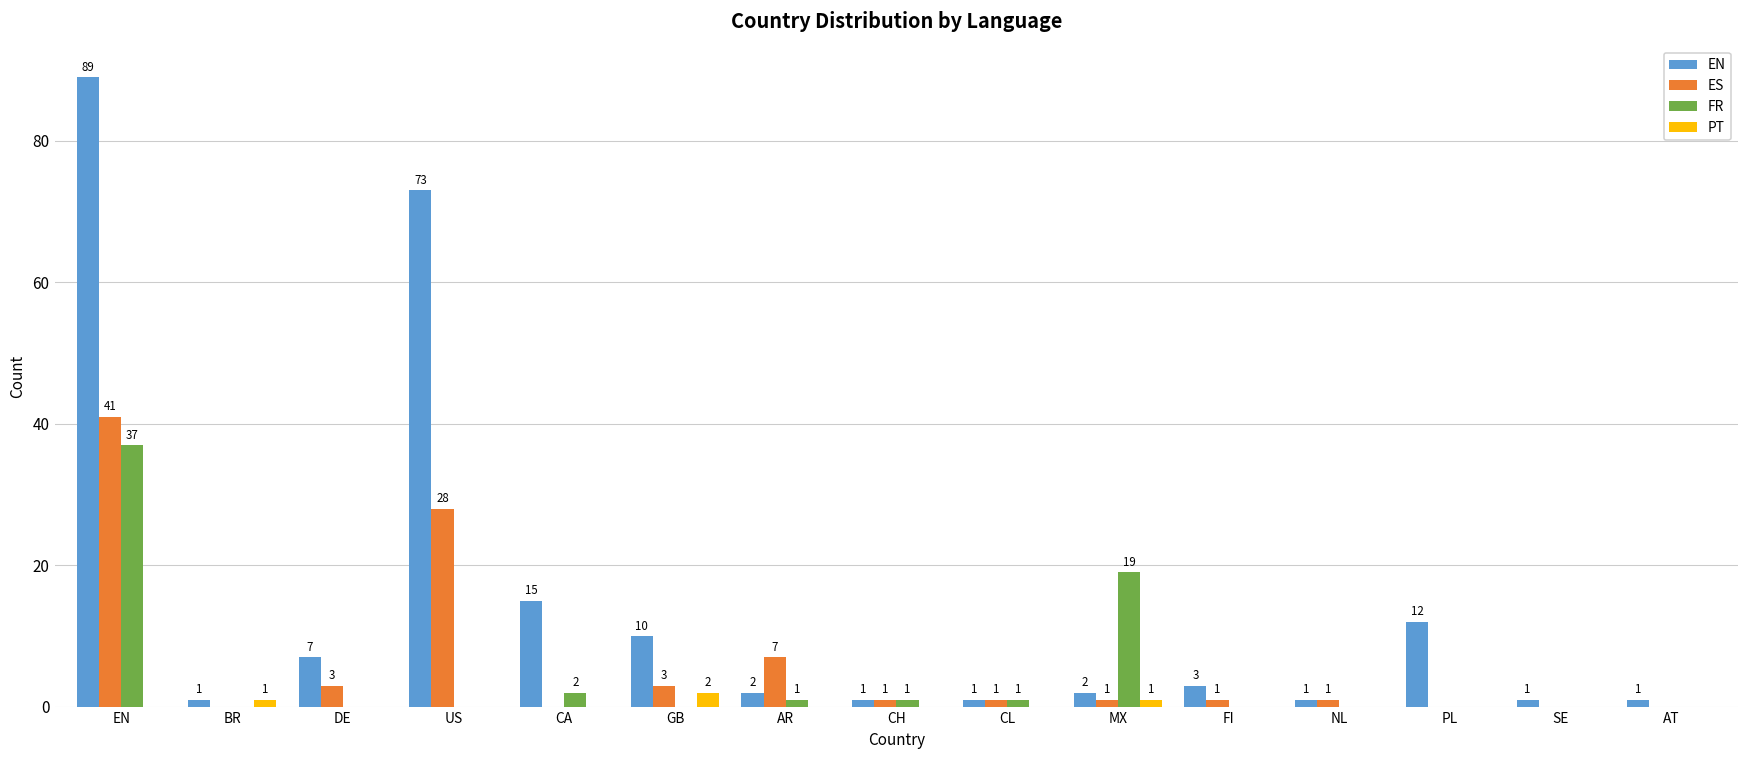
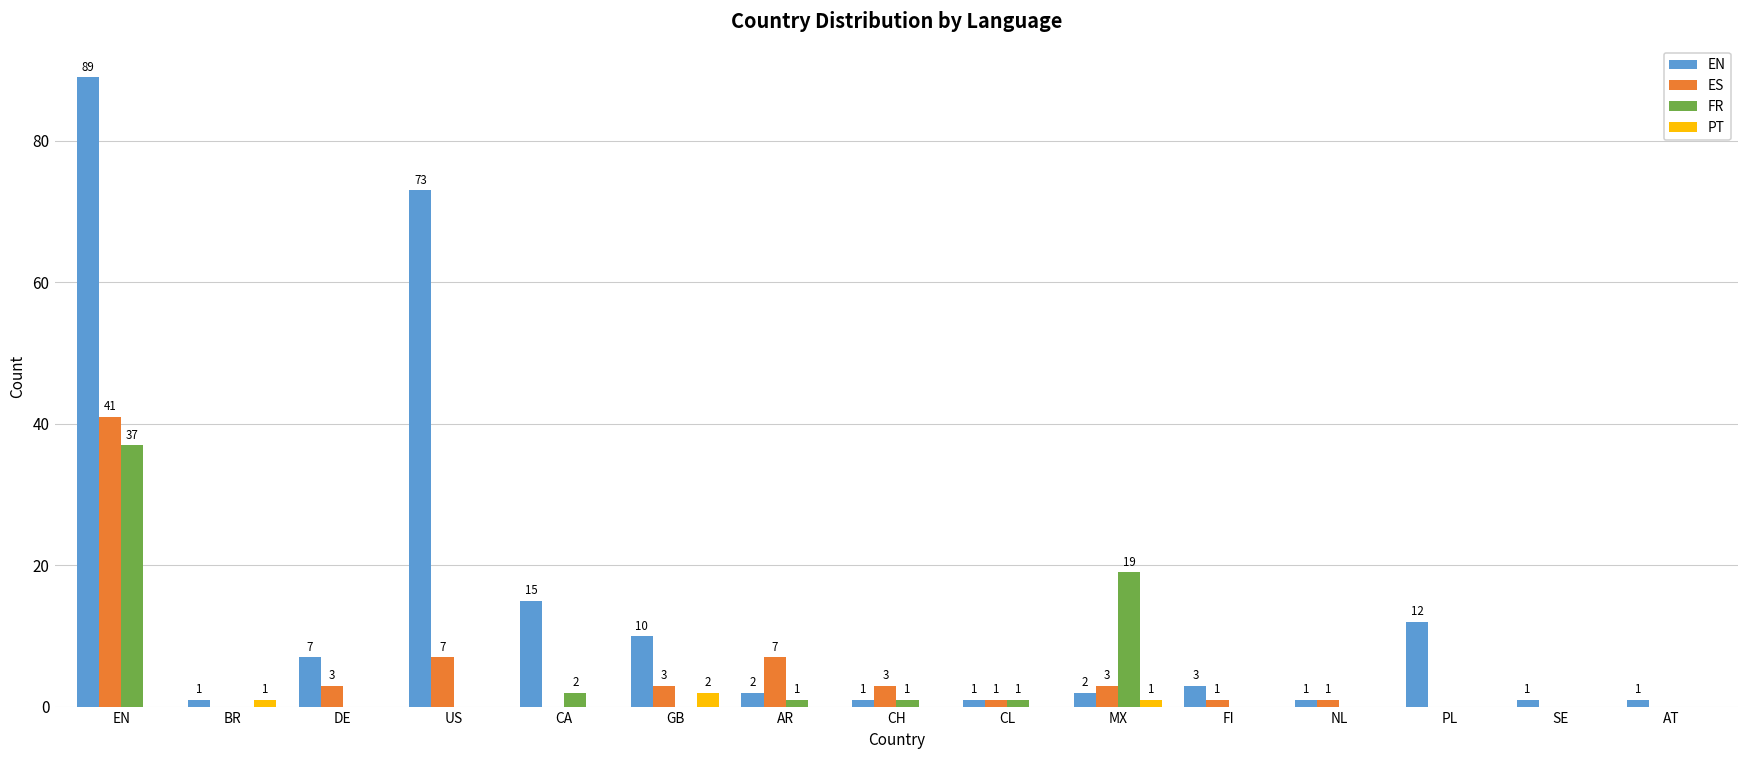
  {
    "EN": {
      "EN": 89,
      "BR": 1,
      "DE": 7,
      "US": 73,
      "CA": 15,
      "GB": 10,
      "AR": 2,
      "CH": 1,
      "CL": 1,
      "MX": 2,
      "FI": 3,
      "NL": 1,
      "PL": 12,
      "SE": 1,
      "AT": 1
    },
    "ES": {
      "EN": 41,
      "DE": 3,
-     "US": 28,
+     "US": 7,
      "GB": 3,
      "AR": 7,
-     "CH": 1,
+     "CH": 3,
      "CL": 1,
-     "MX": 1,
+     "MX": 3,
      "FI": 1,
      "NL": 1
    },
    "FR": {
      "EN": 37,
      "CA": 2,
      "AR": 1,
      "CH": 1,
      "CL": 1,
      "MX": 19
    },
    "PT": {
      "BR": 1,
      "GB": 2,
      "MX": 1
    }
  }
